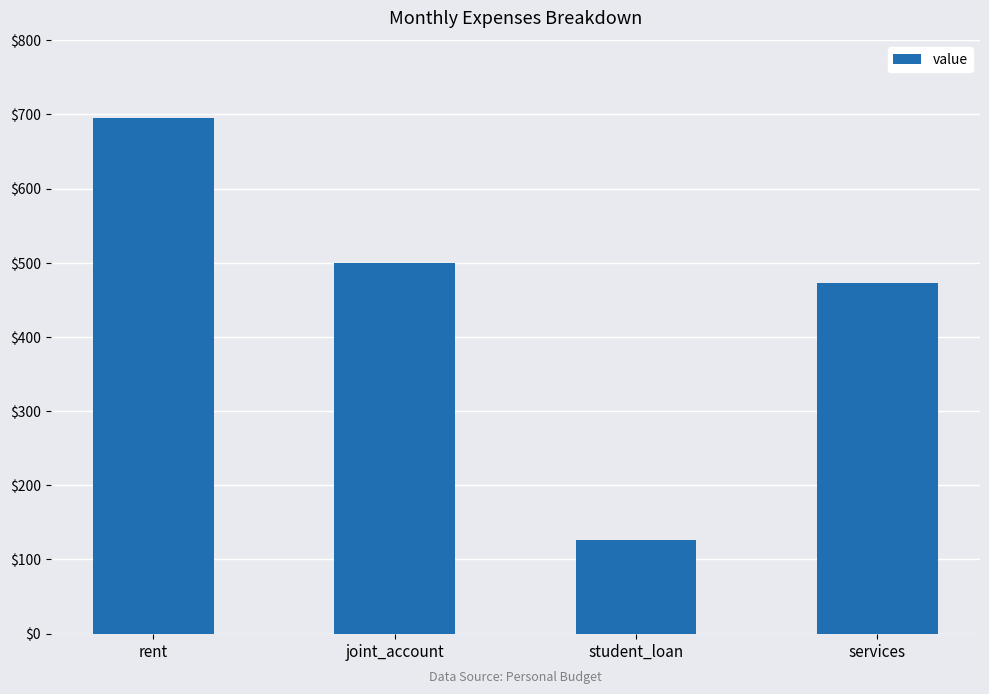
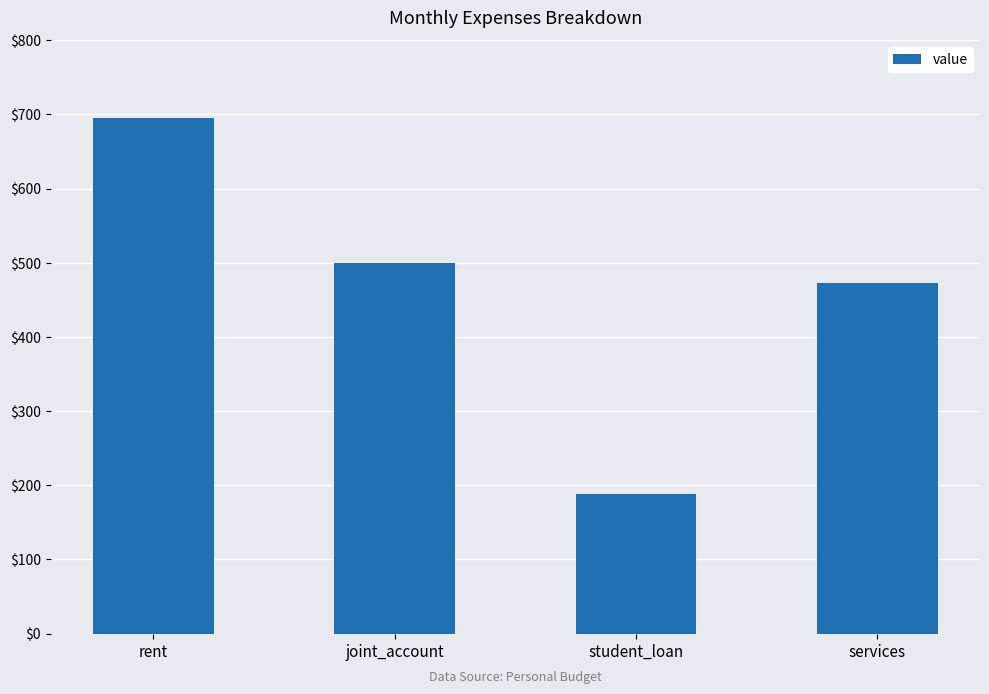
  {
    "rent": "$700",
    "joint_account": "$500",
-   "student_loan": "$130",
+   "student_loan": "$190",
    "services": "$470"
  }
